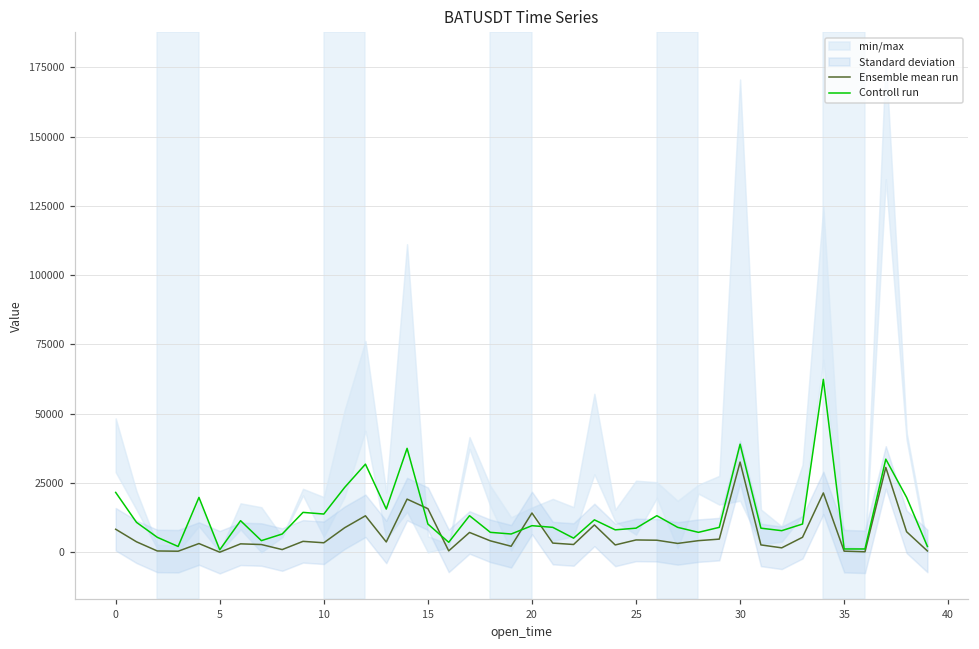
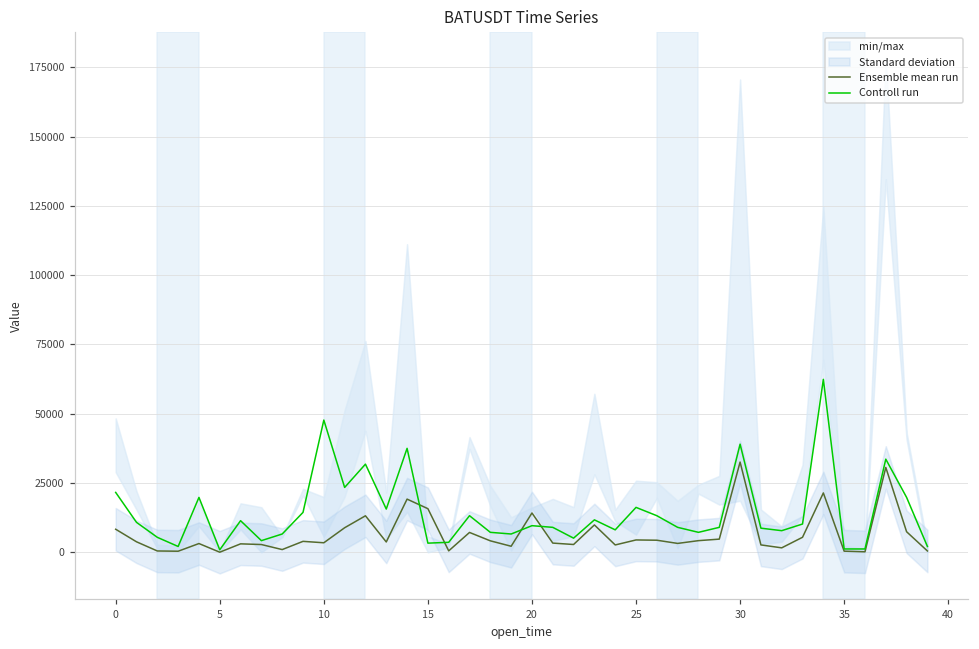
  {
    "Ensemble mean run": {
      "0": 8000,
      "10": 3000,
      "15": 16000,
      "20": 14000,
      "25": 4000,
      "30": 33000
    },
    "Controll run": {
      "0": 22000,
-     "10": 14000,
-     "15": 10000,
+     "10": 48000,
+     "15": 3000,
      "20": 10000,
-     "25": 9000,
+     "25": 16000,
      "30": 39000
    }
  }
